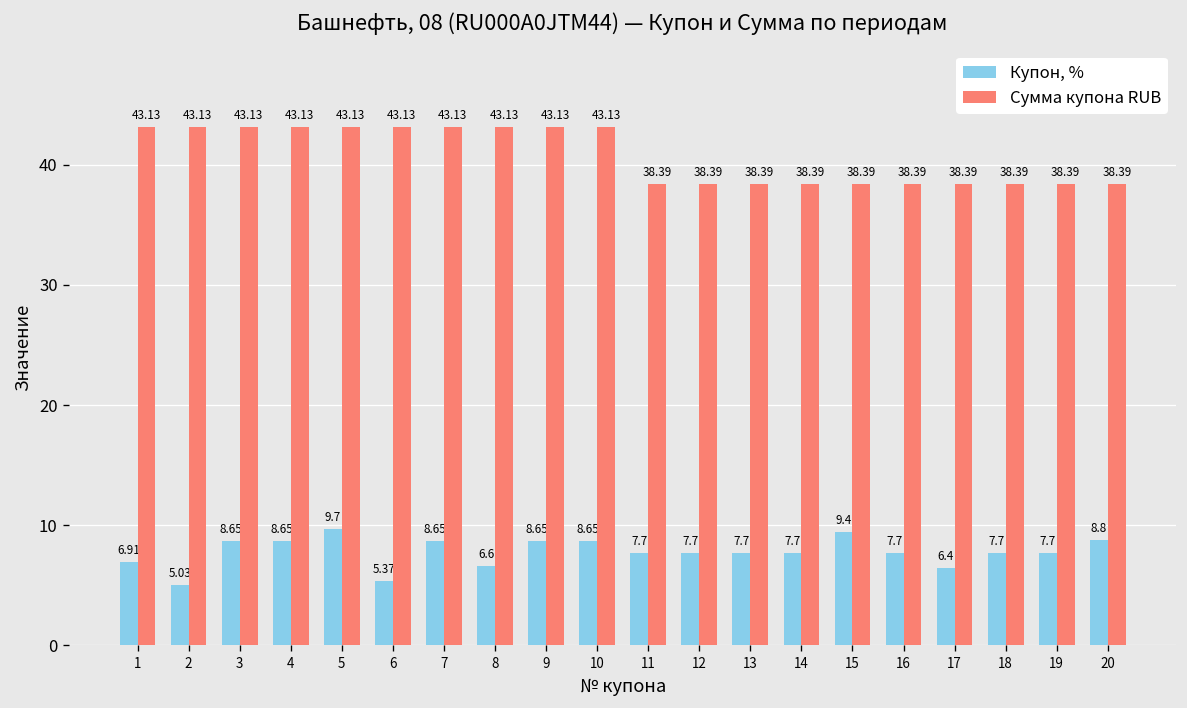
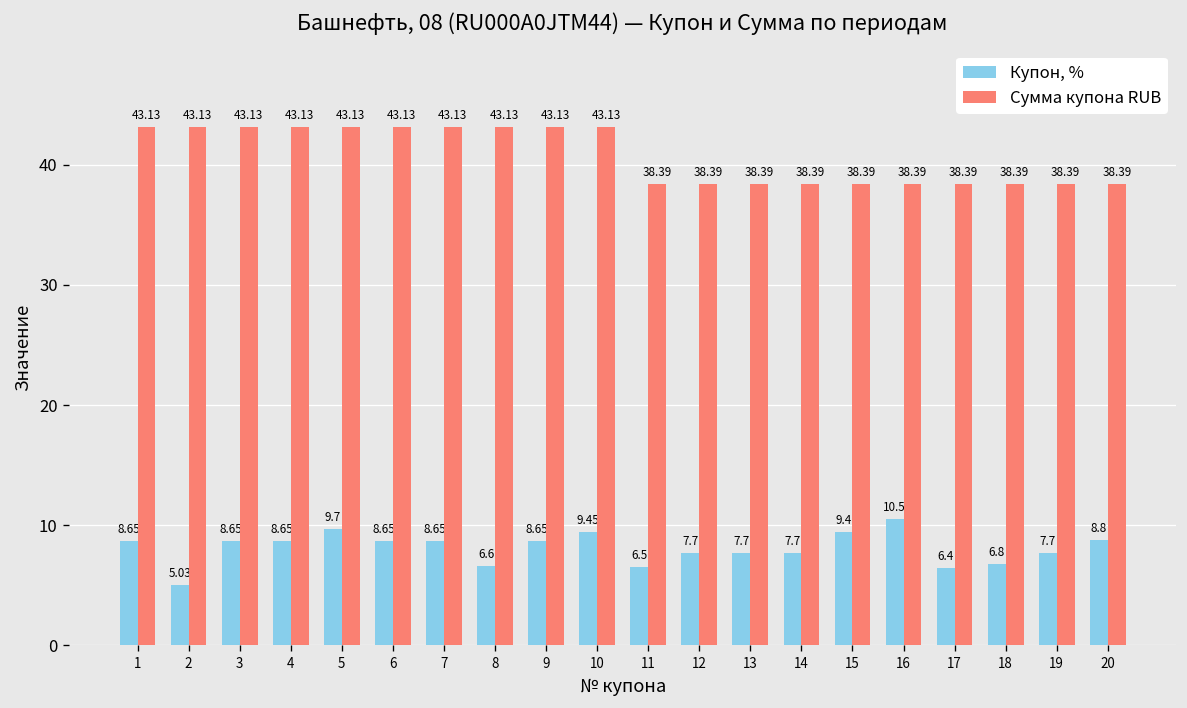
  {
    "Купон, %": {
-     "1": 6.91,
+     "1": 8.65,
      "2": 5.03,
      "3": 8.65,
      "4": 8.65,
      "5": 9.7,
-     "6": 5.37,
+     "6": 8.65,
      "7": 8.65,
      "8": 6.6,
      "9": 8.65,
-     "10": 8.65,
-     "11": 7.7,
+     "10": 9.45,
+     "11": 6.5,
      "12": 7.7,
      "13": 7.7,
      "14": 7.7,
      "15": 9.4,
-     "16": 7.7,
+     "16": 10.5,
      "17": 6.4,
-     "18": 7.7,
+     "18": 6.8,
      "19": 7.7,
      "20": 8.8
    },
    "Сумма купона RUB": {
      "1": 43.13,
      "2": 43.13,
      "3": 43.13,
      "4": 43.13,
      "5": 43.13,
      "6": 43.13,
      "7": 43.13,
      "8": 43.13,
      "9": 43.13,
      "10": 43.13,
      "11": 38.39,
      "12": 38.39,
      "13": 38.39,
      "14": 38.39,
      "15": 38.39,
      "16": 38.39,
      "17": 38.39,
      "18": 38.39,
      "19": 38.39,
      "20": 38.39
    }
  }
